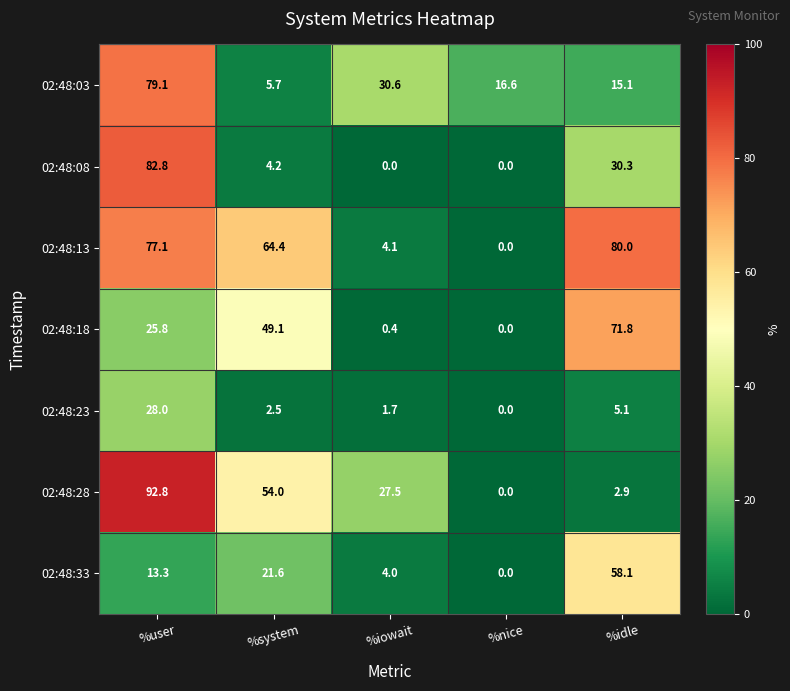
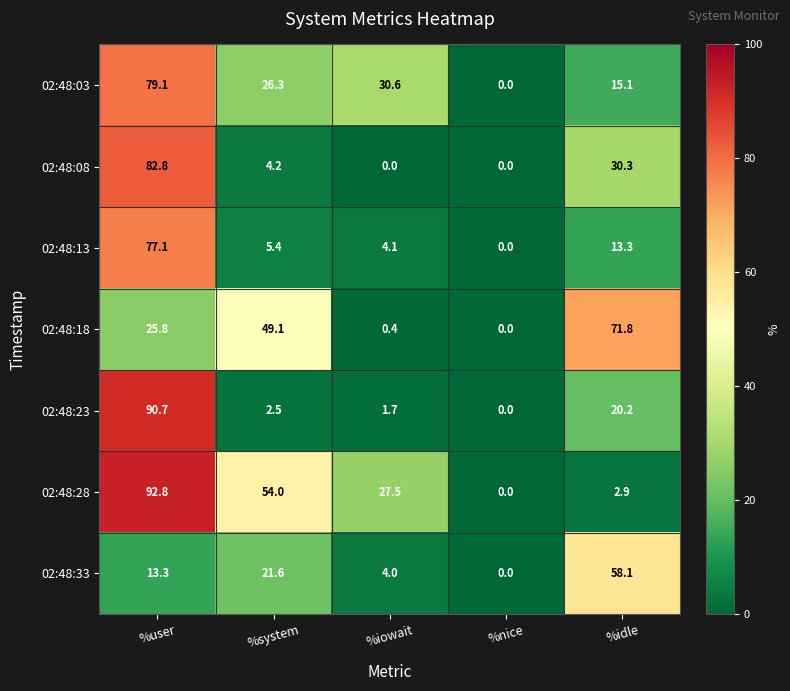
  {
    "02:48:03": {
      "%user": 79.1,
-     "%system": 5.7,
+     "%system": 26.3,
      "%iowait": 30.6,
-     "%nice": 16.6,
+     "%nice": 0.0,
      "%idle": 15.1
    },
    "02:48:08": {
      "%user": 82.8,
      "%system": 4.2,
      "%iowait": 0.0,
      "%nice": 0.0,
      "%idle": 30.3
    },
    "02:48:13": {
      "%user": 77.1,
-     "%system": 64.4,
+     "%system": 5.4,
      "%iowait": 4.1,
      "%nice": 0.0,
-     "%idle": 80.0
+     "%idle": 13.3
    },
    "02:48:18": {
      "%user": 25.8,
      "%system": 49.1,
      "%iowait": 0.4,
      "%nice": 0.0,
      "%idle": 71.8
    },
    "02:48:23": {
-     "%user": 28.0,
+     "%user": 90.7,
      "%system": 2.5,
      "%iowait": 1.7,
      "%nice": 0.0,
-     "%idle": 5.1
+     "%idle": 20.2
    },
    "02:48:28": {
      "%user": 92.8,
      "%system": 54.0,
      "%iowait": 27.5,
      "%nice": 0.0,
      "%idle": 2.9
    },
    "02:48:33": {
      "%user": 13.3,
      "%system": 21.6,
      "%iowait": 4.0,
      "%nice": 0.0,
      "%idle": 58.1
    }
  }
